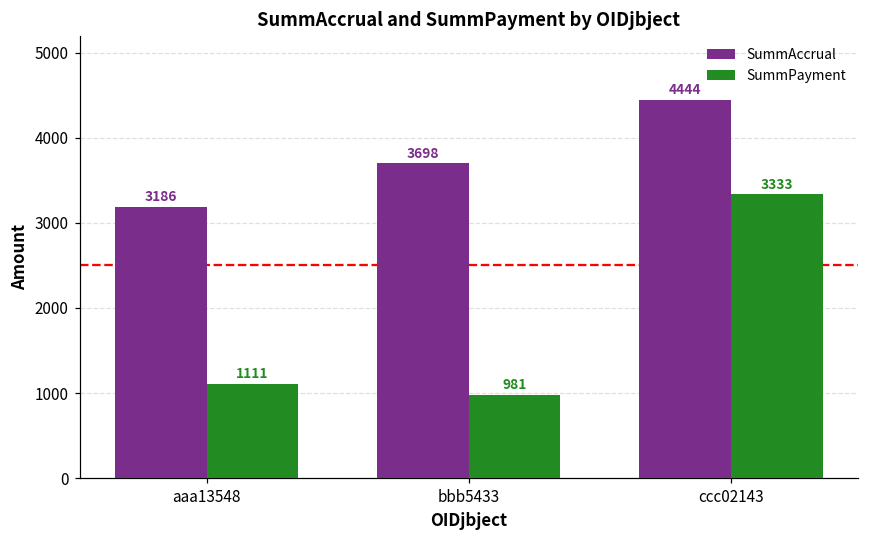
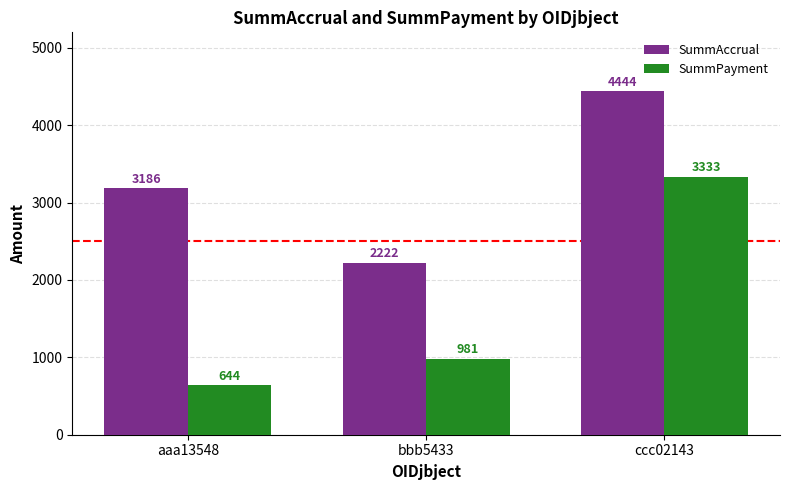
  {
    "SummAccrual": {
      "aaa13548": 3186,
-     "bbb5433": 3698,
+     "bbb5433": 2222,
      "ccc02143": 4444
    },
    "SummPayment": {
-     "aaa13548": 1111,
+     "aaa13548": 644,
      "bbb5433": 981,
      "ccc02143": 3333
    }
  }
